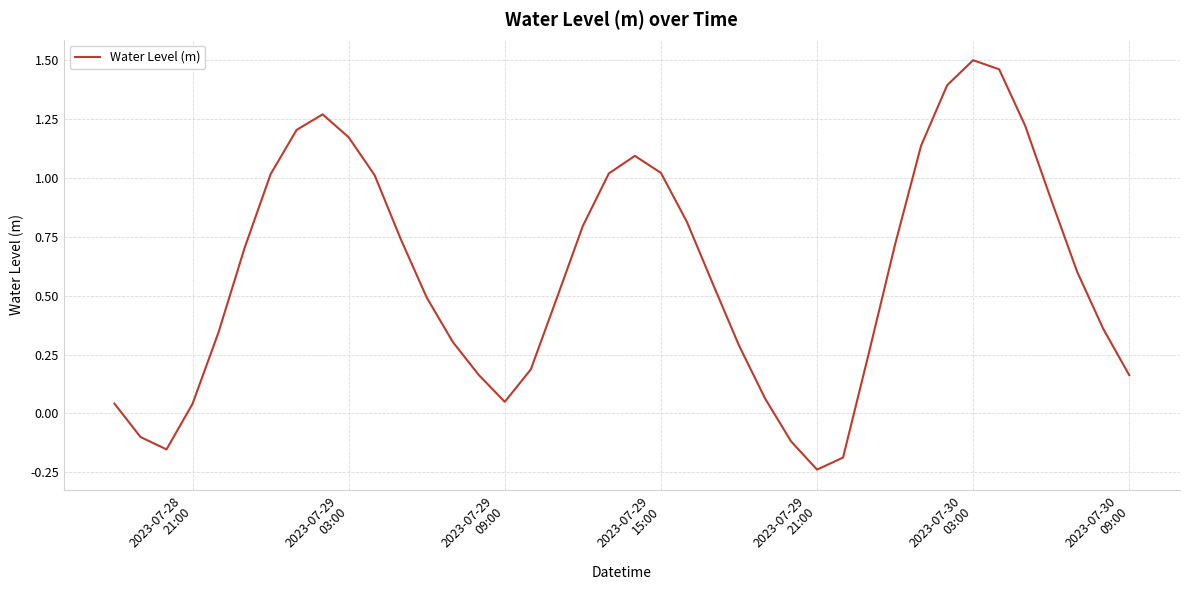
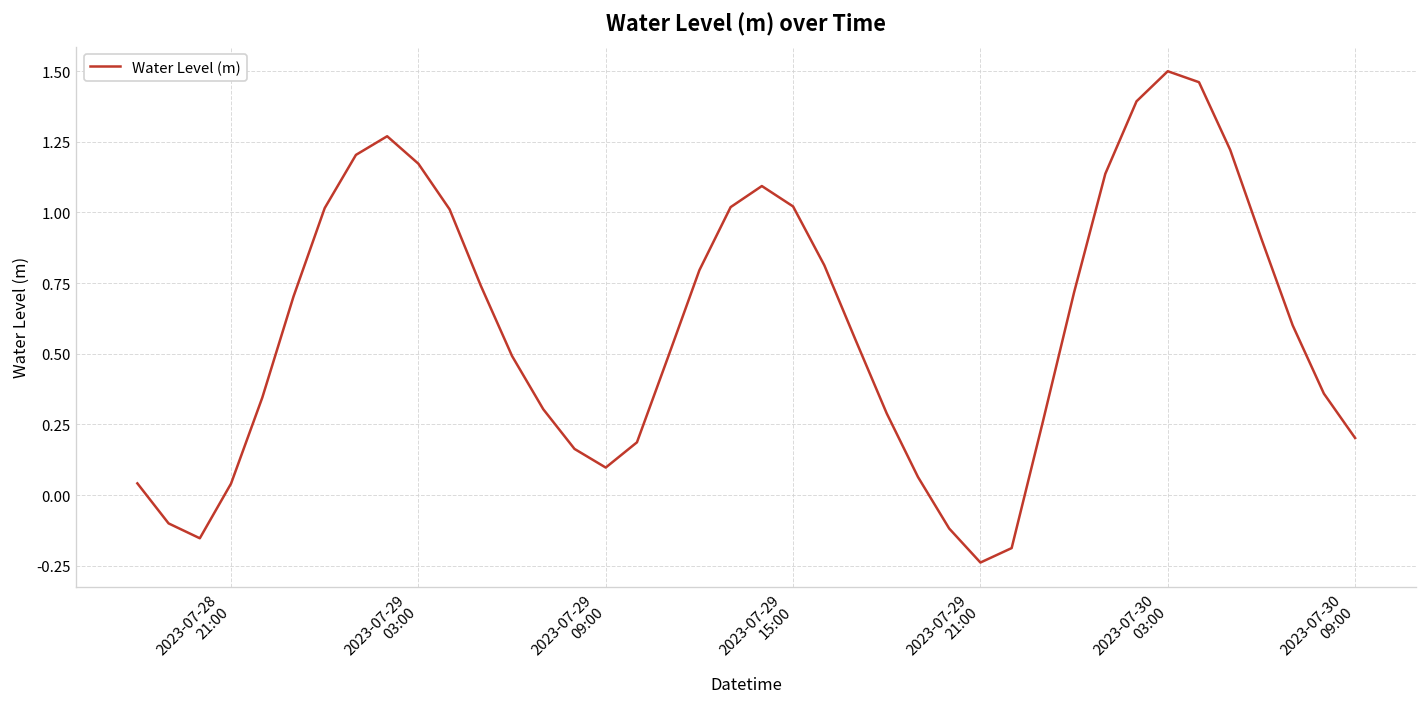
  {
    "2023-07-28 21:00": 0.04,
    "2023-07-29 03:00": 1.17,
-   "2023-07-29 09:00": 0.05,
+   "2023-07-29 09:00": 0.10,
    "2023-07-29 15:00": 1.02,
    "2023-07-29 21:00": -0.24,
    "2023-07-30 03:00": 1.50,
-   "2023-07-30 09:00": 0.16
+   "2023-07-30 09:00": 0.20
  }
